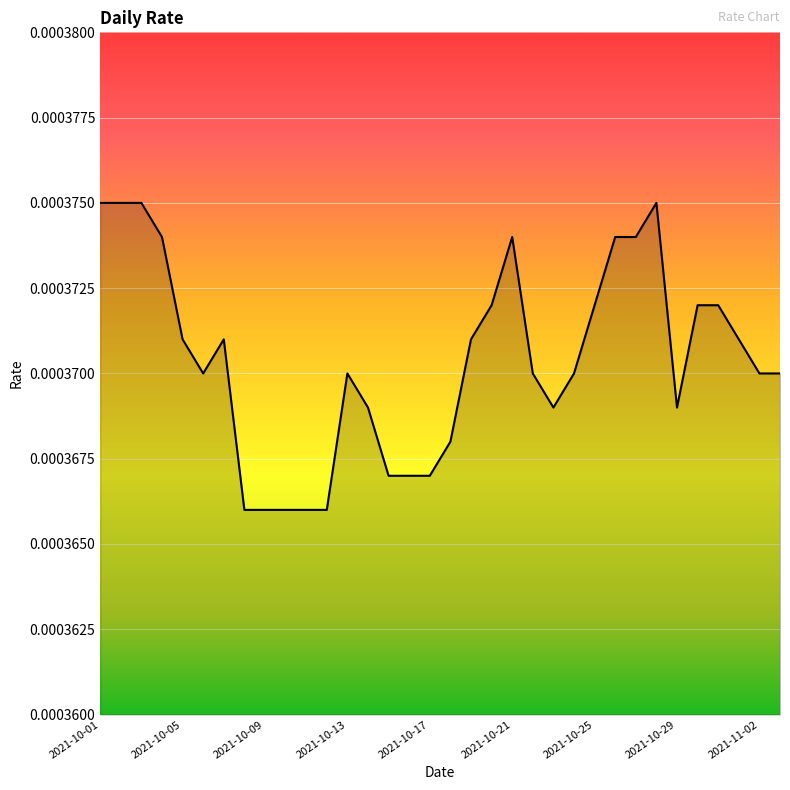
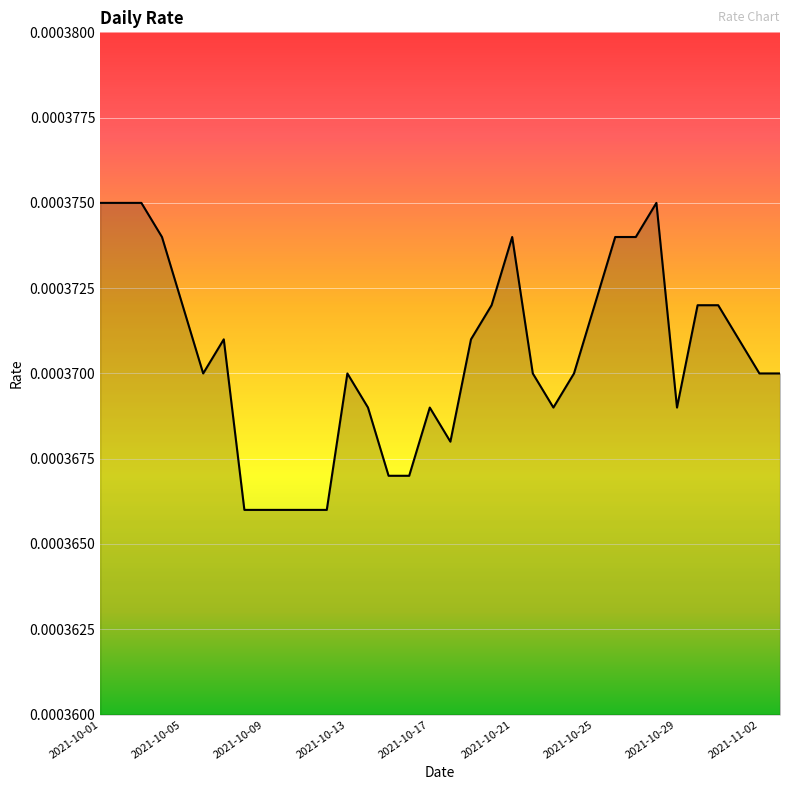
  {
    "2021-10-01": 0.000375,
-   "2021-10-05": 0.000371,
+   "2021-10-05": 0.000372,
    "2021-10-09": 0.000366,
    "2021-10-13": 0.000370,
-   "2021-10-17": 0.000367,
+   "2021-10-17": 0.000369,
    "2021-10-21": 0.000374,
    "2021-10-25": 0.000372,
    "2021-10-29": 0.000369,
    "2021-11-02": 0.000370
  }
